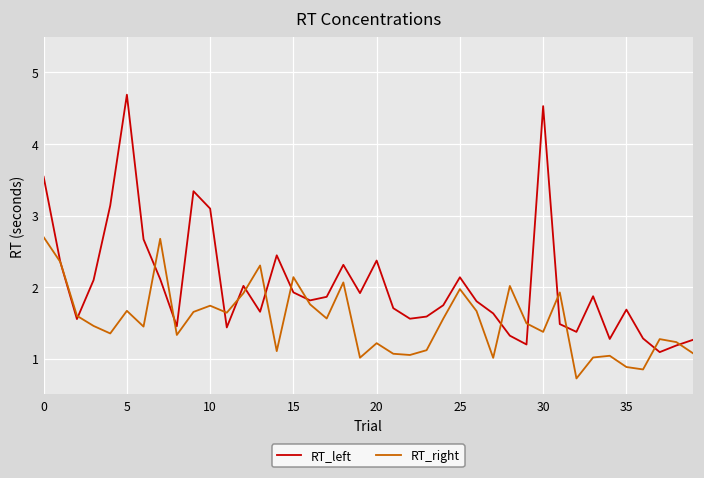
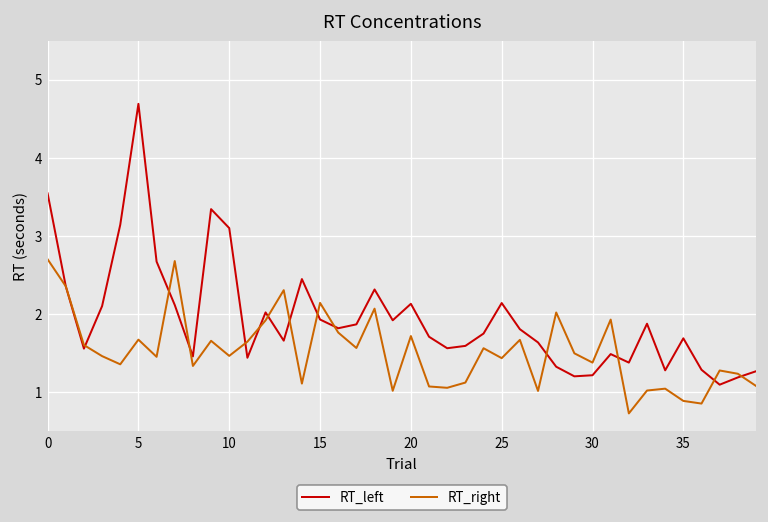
  {
    "RT_left": {
      "0": 3.5,
      "5": 4.7,
      "10": 3.1,
      "15": 1.9,
-     "20": 2.4,
+     "20": 2.1,
      "25": 2.1,
-     "30": 4.5,
+     "30": 1.2,
      "35": 1.7
    },
    "RT_right": {
      "0": 2.7,
      "5": 1.7,
-     "10": 1.7,
+     "10": 1.5,
      "15": 2.1,
-     "20": 1.2,
-     "25": 2.0,
+     "20": 1.7,
+     "25": 1.4,
      "30": 1.4,
      "35": 0.9
    }
  }
